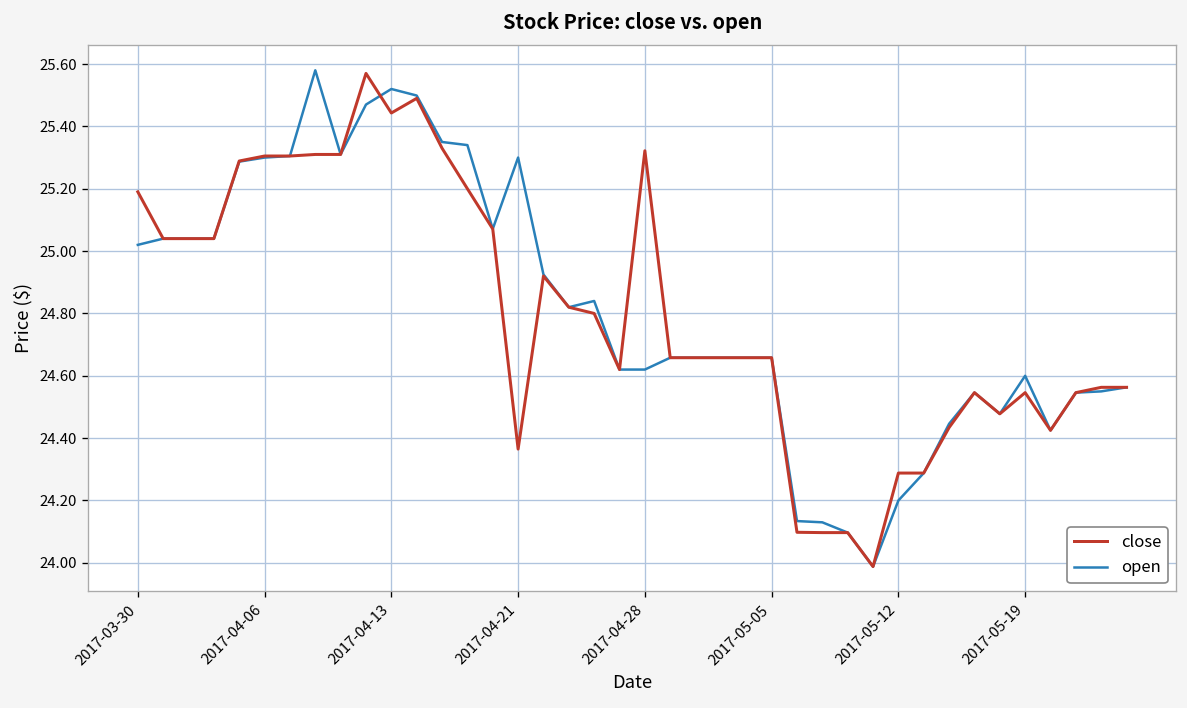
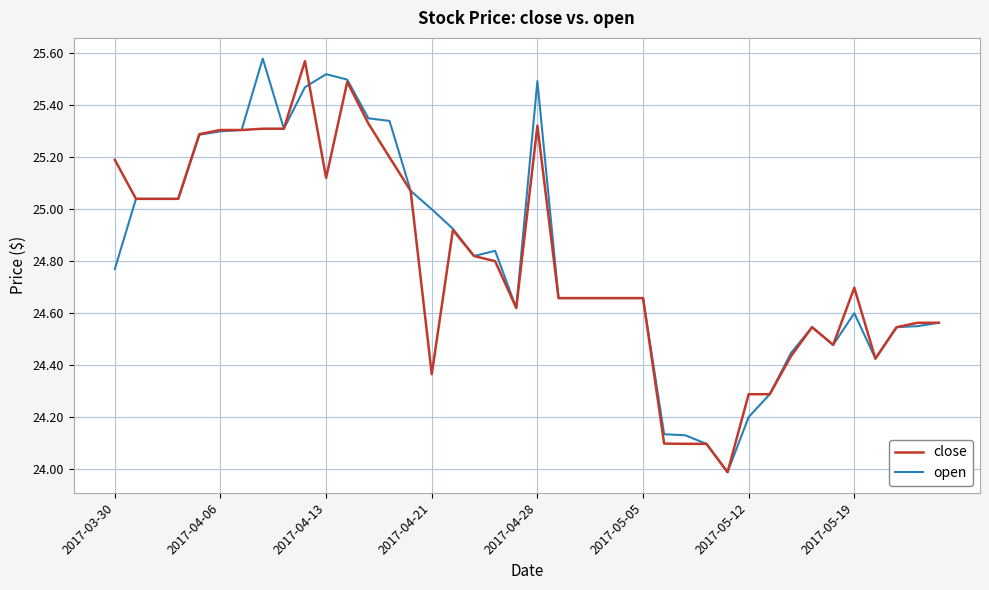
  {
    "close": {
      "2017-03-30": 25.19,
-     "2017-04-13": 25.44,
+     "2017-04-13": 25.12,
      "2017-04-21": 24.36,
      "2017-04-28": 25.32,
      "2017-05-12": 24.29,
-     "2017-05-19": 24.55
+     "2017-05-19": 24.70
    },
    "open": {
-     "2017-03-30": 25.02,
+     "2017-03-30": 24.77,
      "2017-04-13": 25.52,
-     "2017-04-21": 25.3,
-     "2017-04-28": 24.62,
+     "2017-04-21": 25.0,
+     "2017-04-28": 25.49,
      "2017-05-12": 24.20,
      "2017-05-19": 24.60
    }
  }
